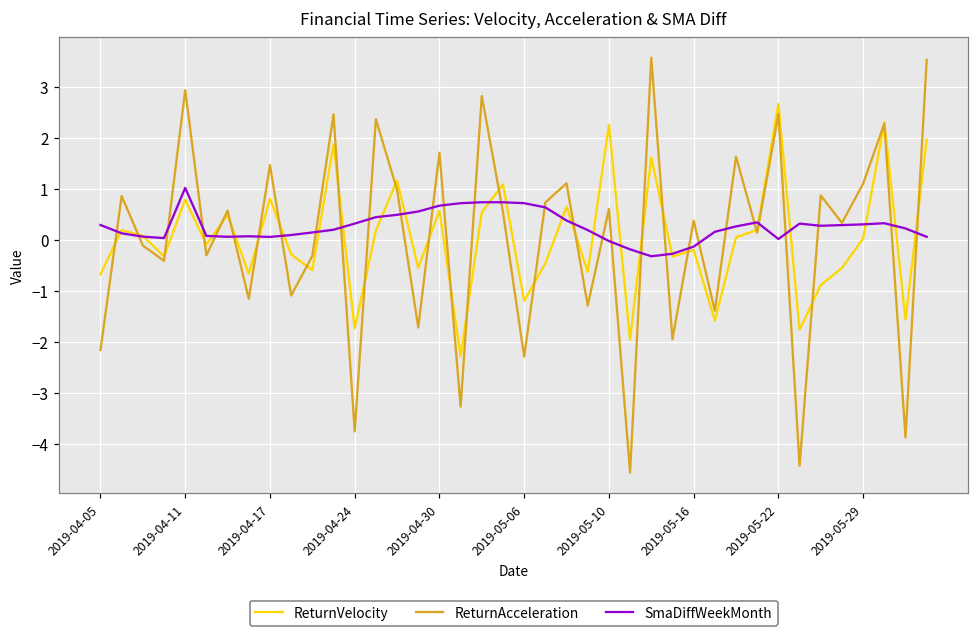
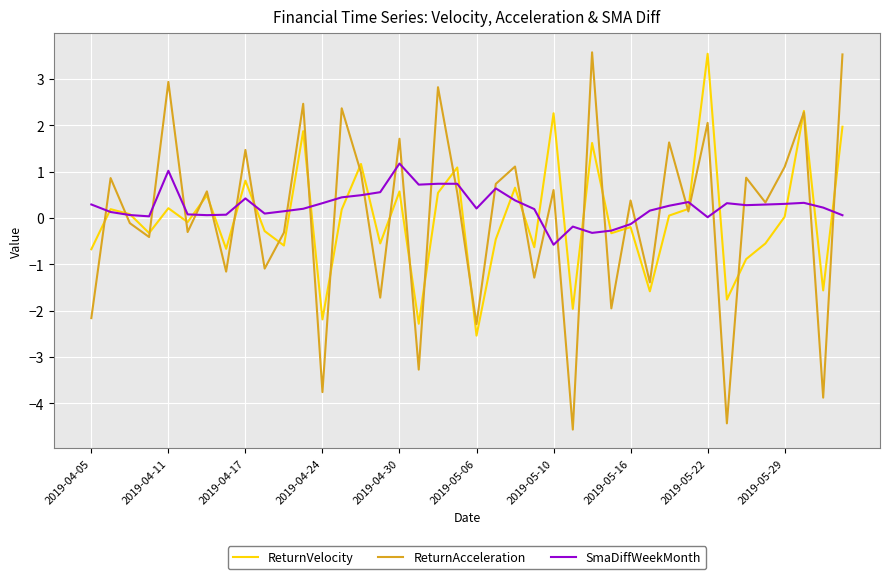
  {
    "ReturnVelocity": {
      "2019-04-05": -0.7,
-     "2019-04-11": 0.8,
+     "2019-04-11": 0.2,
      "2019-04-17": 0.8,
-     "2019-04-24": -1.7,
+     "2019-04-24": -2.2,
      "2019-04-30": 0.6,
-     "2019-05-06": -1.2,
+     "2019-05-06": -2.5,
      "2019-05-10": 2.3,
      "2019-05-16": -0.2,
-     "2019-05-22": 2.7,
+     "2019-05-22": 3.5,
      "2019-05-29": 0.0
    },
    "ReturnAcceleration": {
      "2019-04-05": -2.2,
      "2019-04-11": 2.9,
      "2019-04-17": 1.5,
      "2019-04-24": -3.8,
      "2019-04-30": 1.7,
      "2019-05-06": -2.3,
      "2019-05-10": 0.6,
      "2019-05-16": 0.4,
-     "2019-05-22": 2.5,
+     "2019-05-22": 2.1,
      "2019-05-29": 1.1
    },
    "SmaDiffWeekMonth": {
      "2019-04-05": 0.3,
      "2019-04-11": 1.0,
-     "2019-04-17": 0.1,
+     "2019-04-17": 0.4,
      "2019-04-24": 0.3,
-     "2019-04-30": 0.7,
-     "2019-05-06": 0.7,
-     "2019-05-10": 0.0,
+     "2019-04-30": 1.2,
+     "2019-05-06": 0.2,
+     "2019-05-10": -0.6,
      "2019-05-16": -0.1,
      "2019-05-22": 0.0,
      "2019-05-29": 0.3
    }
  }
